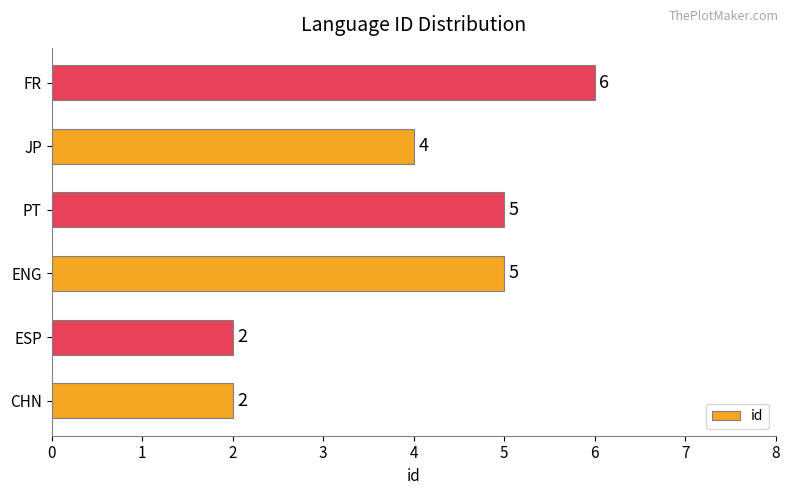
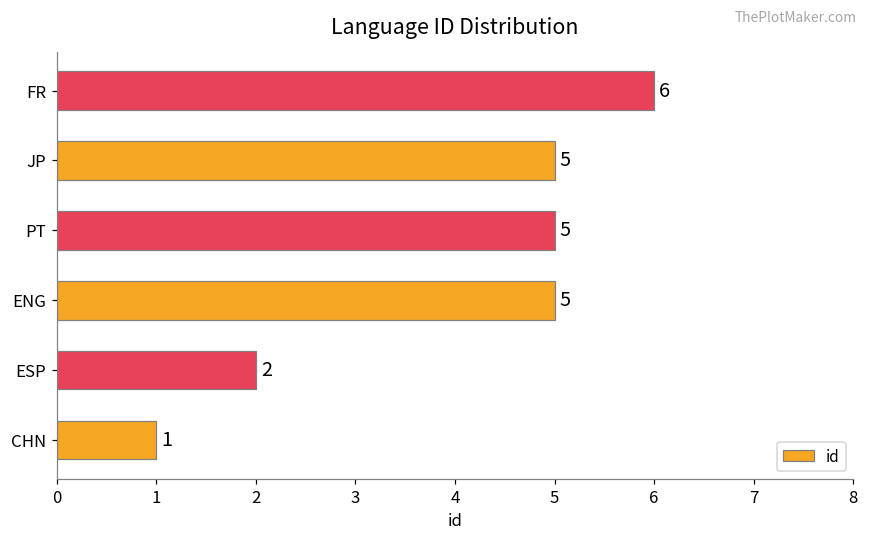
  {
    "FR": 6,
-   "JP": 4,
+   "JP": 5,
    "PT": 5,
    "ENG": 5,
    "ESP": 2,
-   "CHN": 2
+   "CHN": 1
  }
